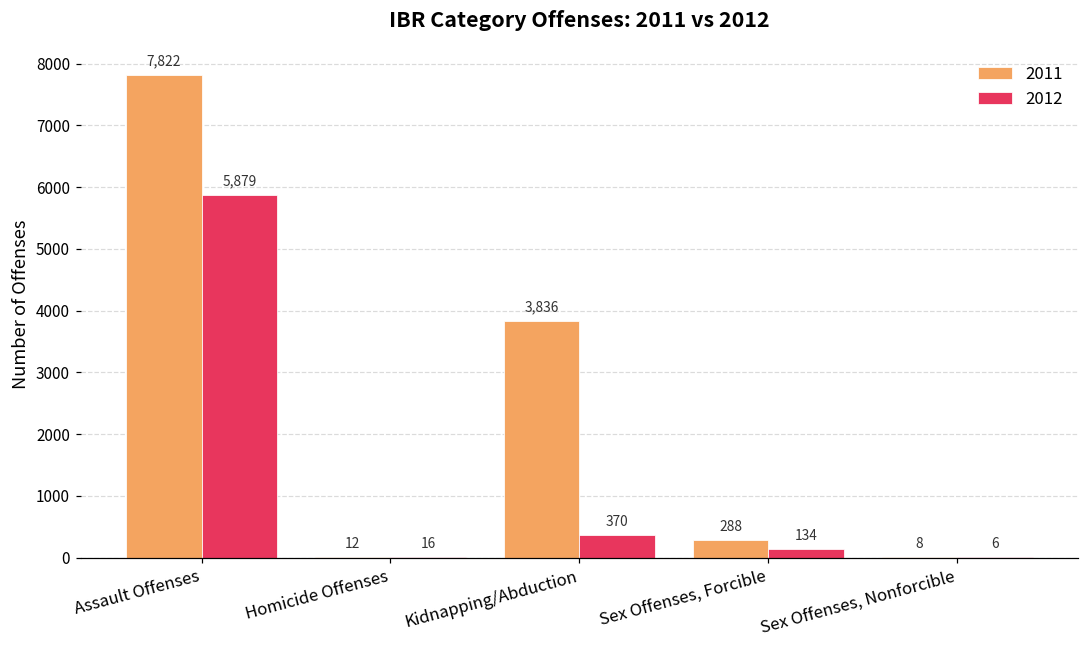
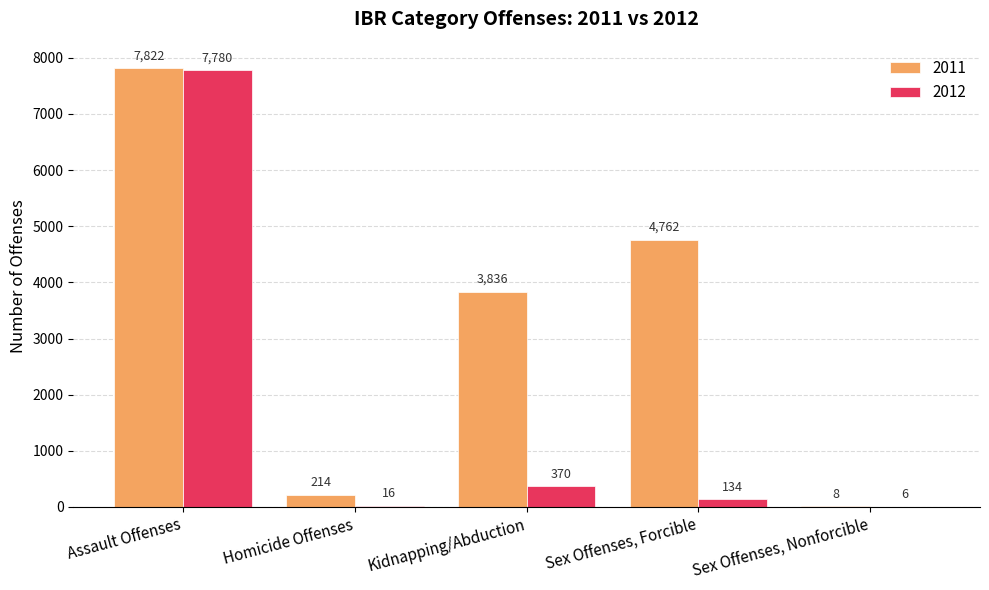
  {
    "2011": {
      "Assault Offenses": "7,822",
-     "Homicide Offenses": "12",
-     "Sex Offenses, Forcible": "288",
+     "Homicide Offenses": "214",
+     "Sex Offenses, Forcible": "4,762",
      "Sex Offenses, Nonforcible": "8"
    },
    "2012": {
-     "Assault Offenses": "5,879",
+     "Assault Offenses": "7,780",
      "Homicide Offenses": "16",
      "Sex Offenses, Forcible": "134",
      "Sex Offenses, Nonforcible": "6"
    }
  }
